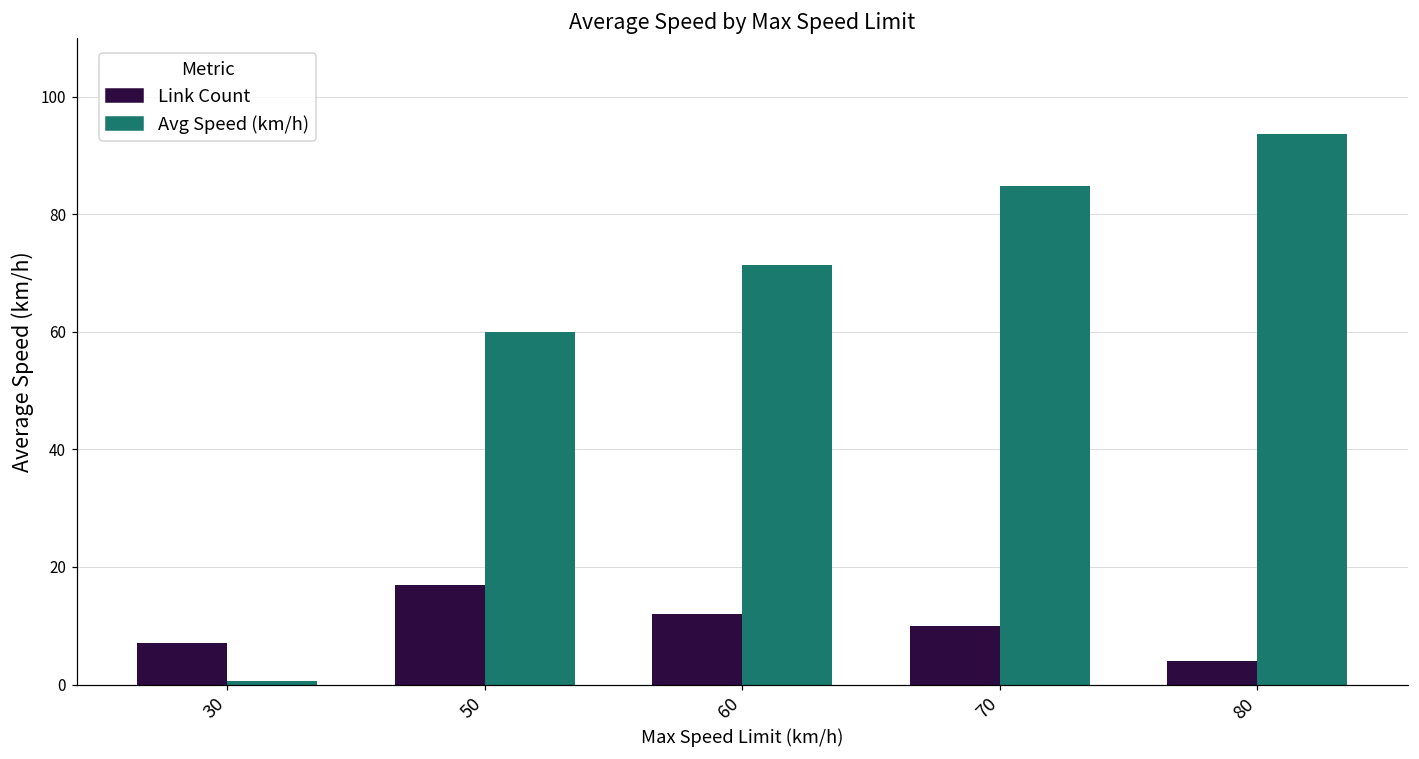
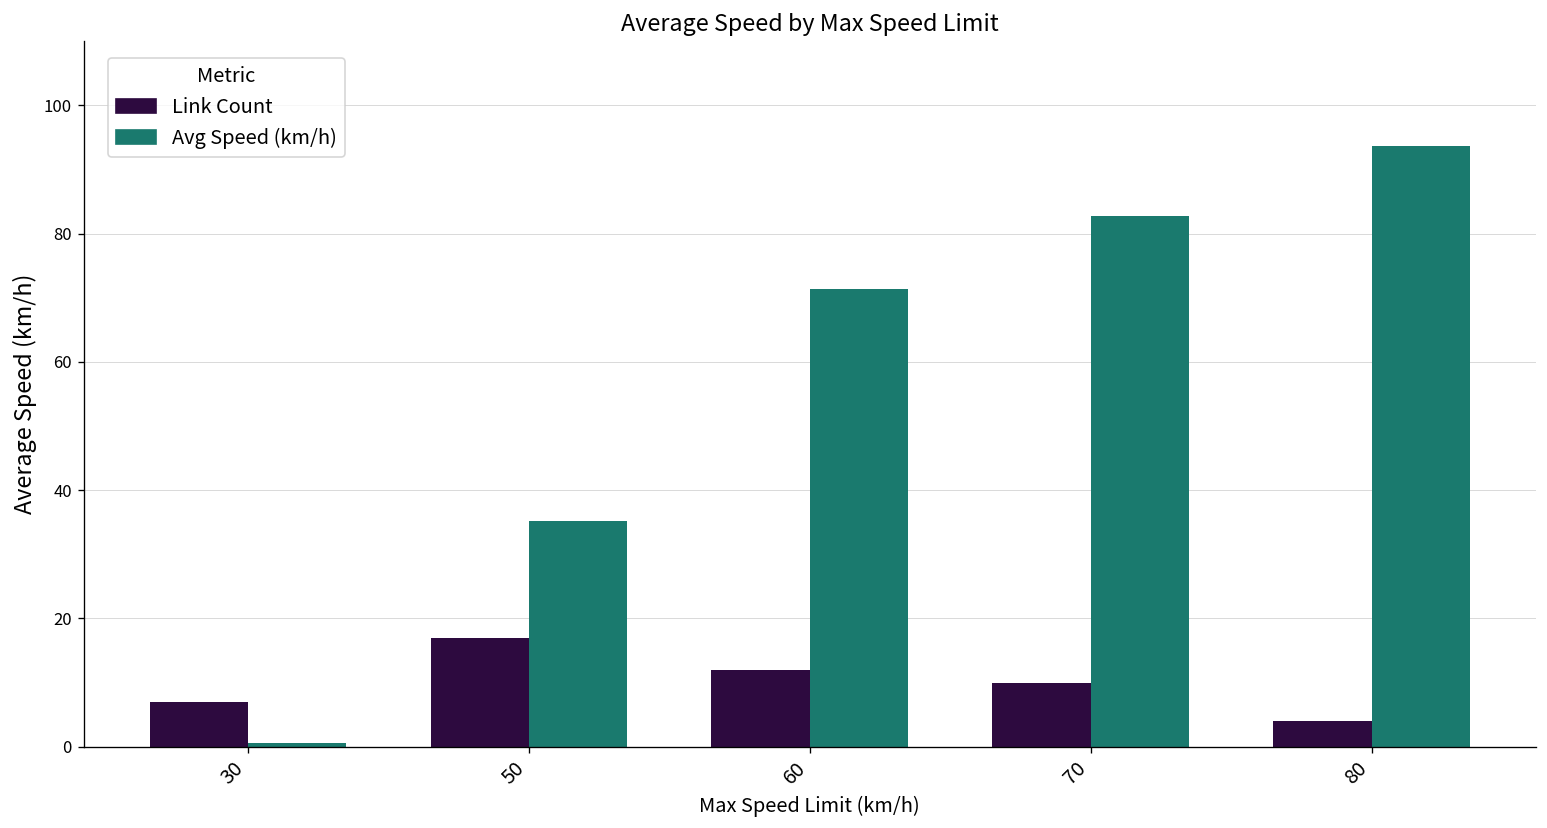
  {
    "Link Count": {
      "30": 7,
      "50": 17,
      "60": 12,
      "70": 10,
      "80": 4
    },
    "Avg Speed (km/h)": {
      "30": 1,
-     "50": 60,
+     "50": 35,
      "60": 71,
-     "70": 85,
+     "70": 83,
      "80": 94
    }
  }
